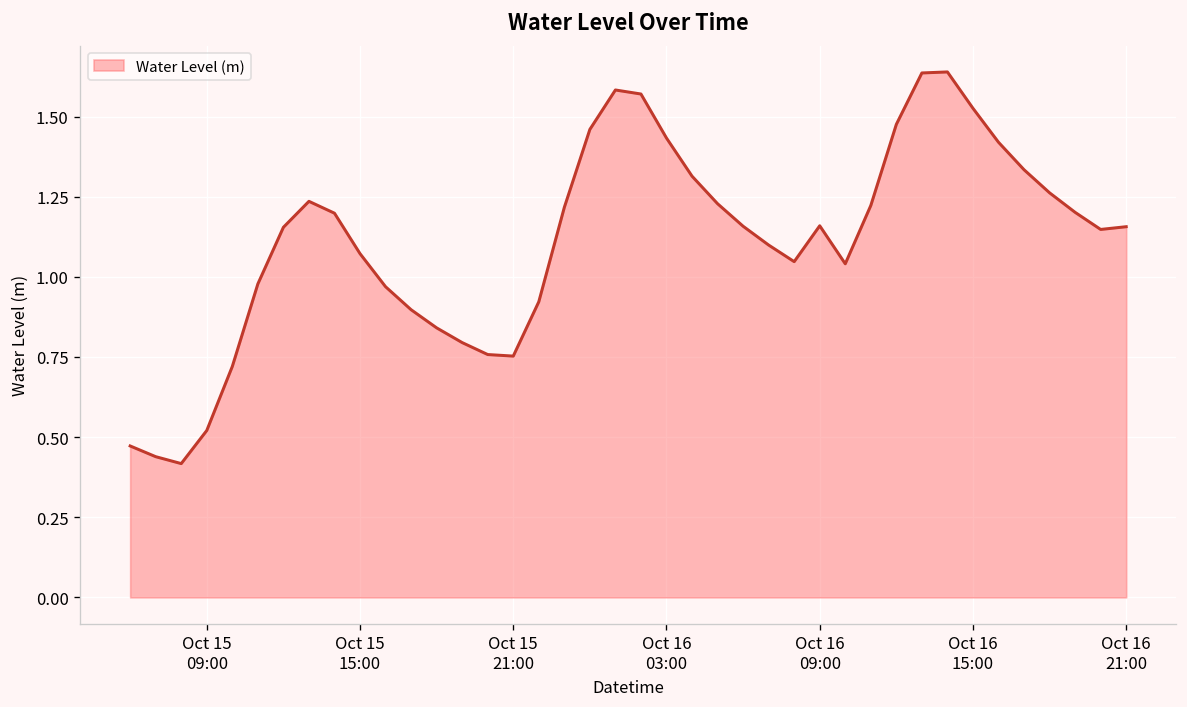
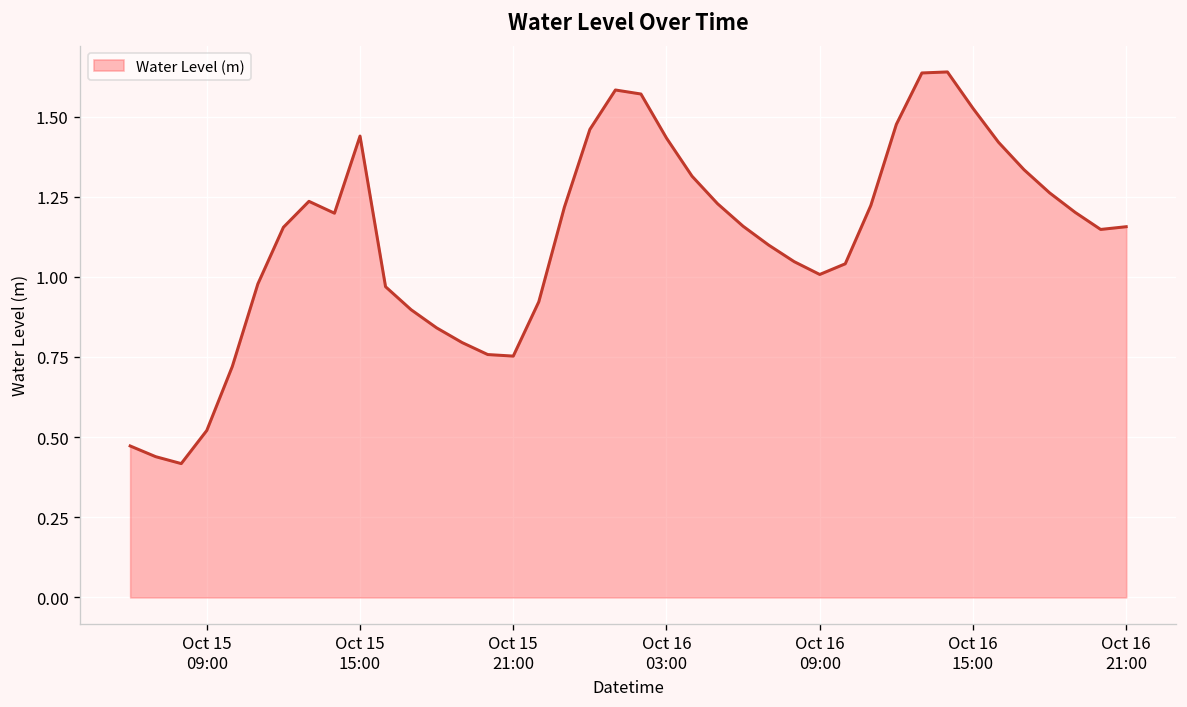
  {
    "Oct 15 09:00": 0.52,
-   "Oct 15 15:00": 1.07,
+   "Oct 15 15:00": 1.44,
    "Oct 15 21:00": 0.75,
    "Oct 16 03:00": 1.43,
-   "Oct 16 09:00": 1.16,
+   "Oct 16 09:00": 1.01,
    "Oct 16 15:00": 1.53,
    "Oct 16 21:00": 1.16
  }
